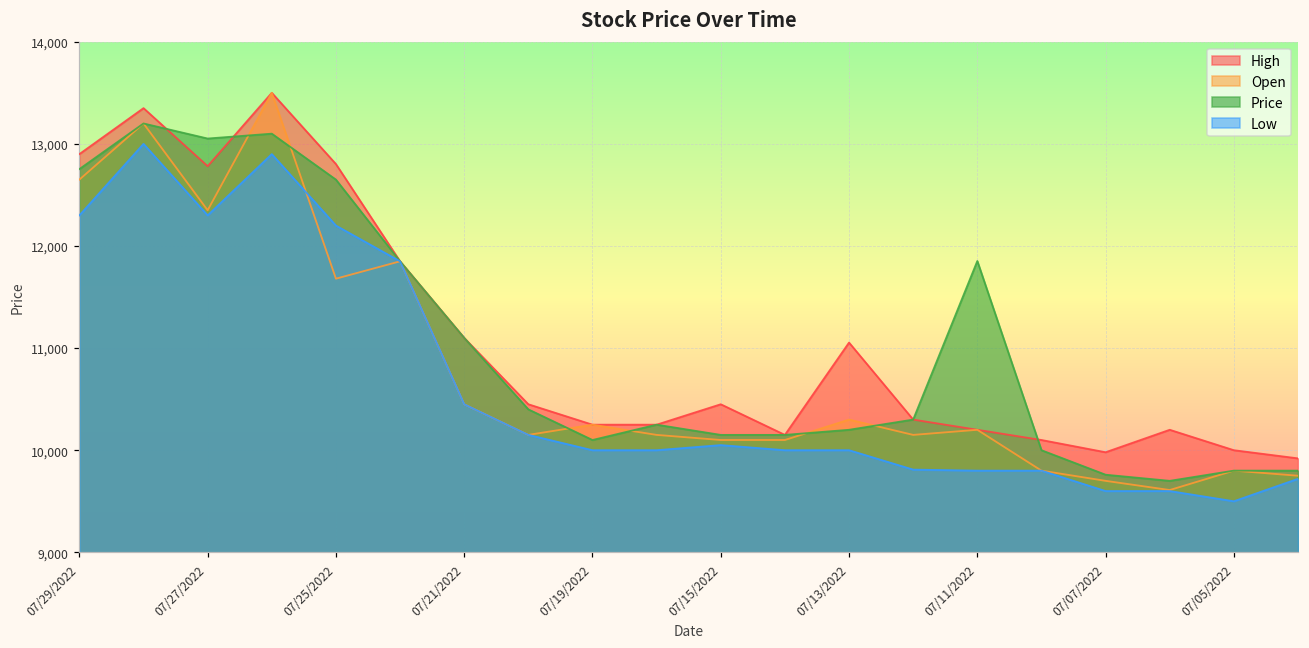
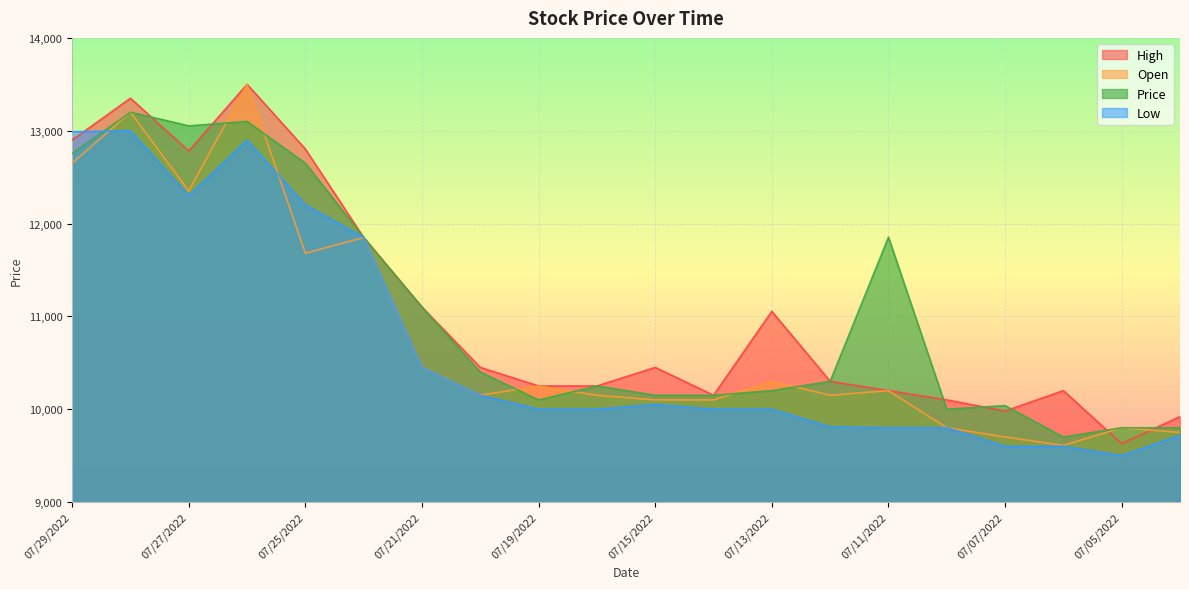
  {
    "High": {
      "07/29/2022": "12,900",
      "07/27/2022": "12,800",
      "07/25/2022": "12,800",
      "07/15/2022": "10,500",
      "07/13/2022": "11,100",
      "07/07/2022": "10,000",
-     "07/05/2022": "10,000"
+     "07/05/2022": "9,600"
    },
    "Open": {
      "07/29/2022": "12,700",
      "07/27/2022": "12,400",
      "07/25/2022": "11,700",
      "07/15/2022": "10,100",
      "07/13/2022": "10,300",
      "07/07/2022": "9,700"
    },
    "Price": {
      "07/29/2022": "12,800",
      "07/27/2022": "13,100",
      "07/25/2022": "12,700",
      "07/19/2022": "10,100",
      "07/15/2022": "10,200",
      "07/13/2022": "10,200",
      "07/11/2022": "11,900",
-     "07/07/2022": "9,800"
+     "07/07/2022": "10,000"
    },
    "Low": {
-     "07/29/2022": "12,300",
+     "07/29/2022": "13,000",
      "07/27/2022": "12,300",
      "07/25/2022": "12,200",
      "07/19/2022": "10,000",
      "07/15/2022": "10,100",
      "07/13/2022": "10,000",
      "07/11/2022": "9,800",
      "07/07/2022": "9,600",
      "07/05/2022": "9,500"
    }
  }
